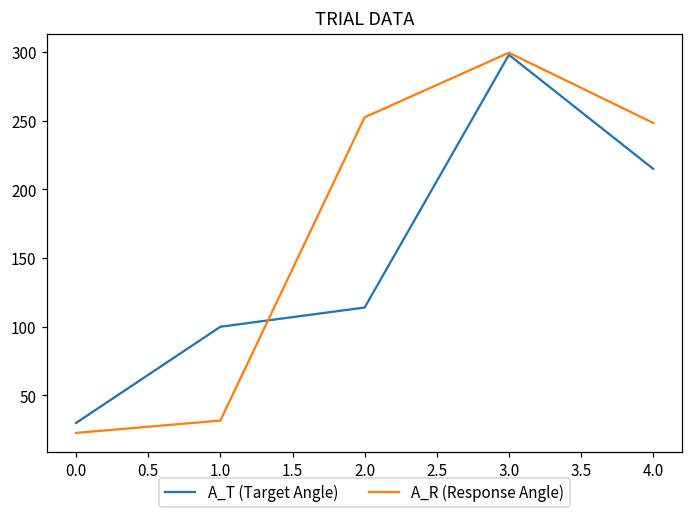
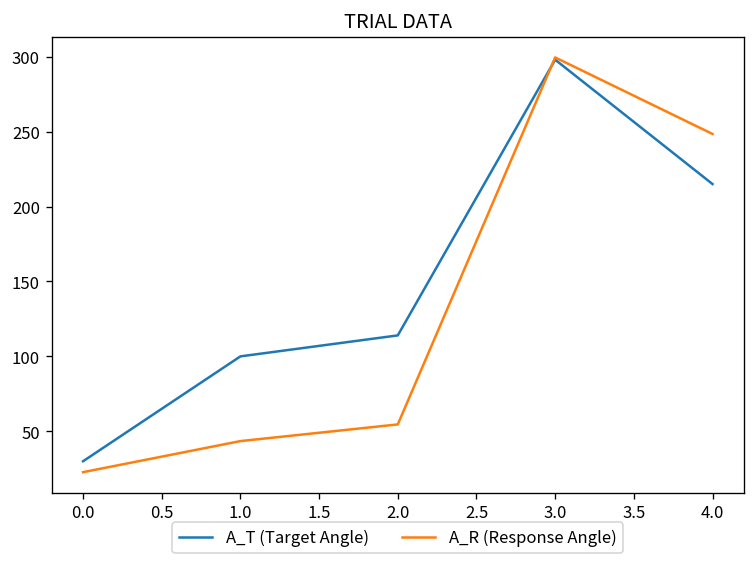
  {
    "A_T (Target Angle)": {
      "0.0": 30,
      "1.0": 100,
      "2.0": 114,
      "4.0": 215
    },
    "A_R (Response Angle)": {
      "0.0": 23,
-     "1.0": 32,
-     "2.0": 253,
+     "1.0": 43,
+     "2.0": 55,
      "4.0": 248
    }
  }
